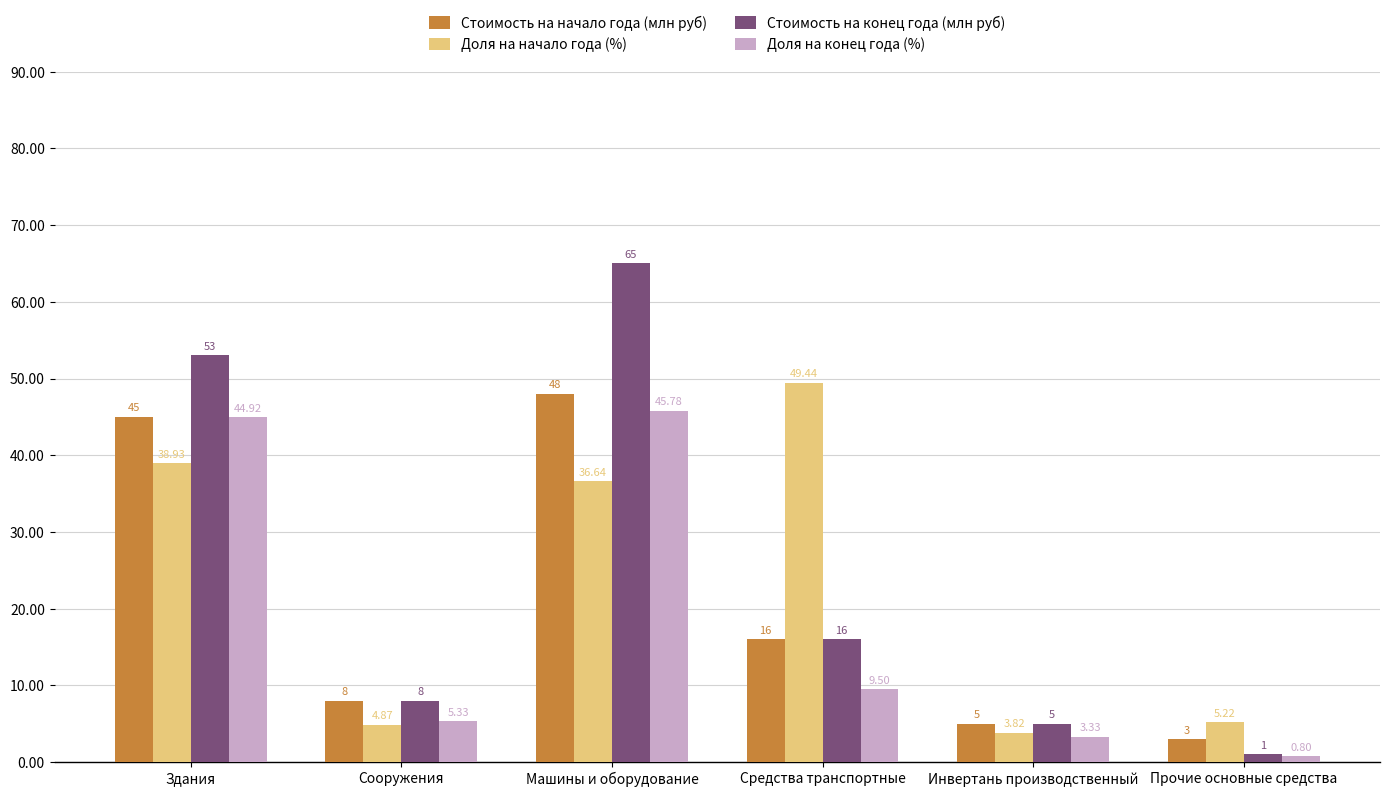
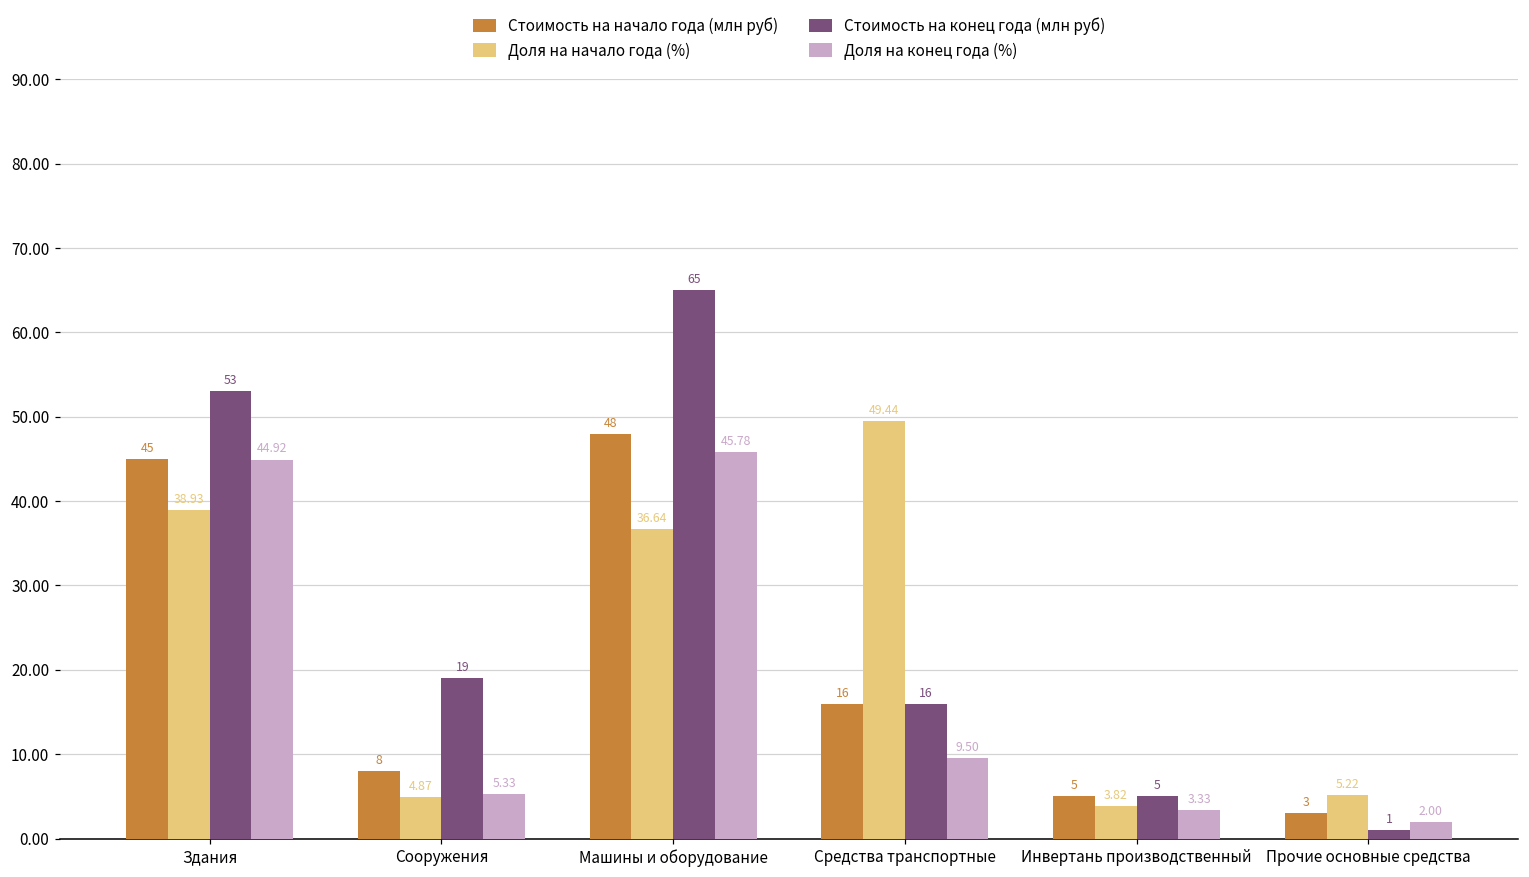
  {
    "Стоимость на начало года (млн руб)": {
      "Здания": 45,
      "Сооружения": 8,
      "Машины и оборудование": 48,
      "Средства транспортные": 16,
      "Инвертань производственный": 5,
      "Прочие основные средства": 3
    },
    "Доля на начало года (%)": {
      "Здания": 38.93,
      "Сооружения": 4.87,
      "Машины и оборудование": 36.64,
      "Средства транспортные": 49.44,
      "Инвертань производственный": 3.82,
      "Прочие основные средства": 5.22
    },
    "Стоимость на конец года (млн руб)": {
      "Здания": 53,
-     "Сооружения": 8,
+     "Сооружения": 19,
      "Машины и оборудование": 65,
      "Средства транспортные": 16,
      "Инвертань производственный": 5,
      "Прочие основные средства": 1
    },
    "Доля на конец года (%)": {
      "Здания": 44.92,
      "Сооружения": 5.33,
      "Машины и оборудование": 45.78,
      "Средства транспортные": 9.50,
      "Инвертань производственный": 3.33,
-     "Прочие основные средства": 0.80
+     "Прочие основные средства": 2.00
    }
  }
